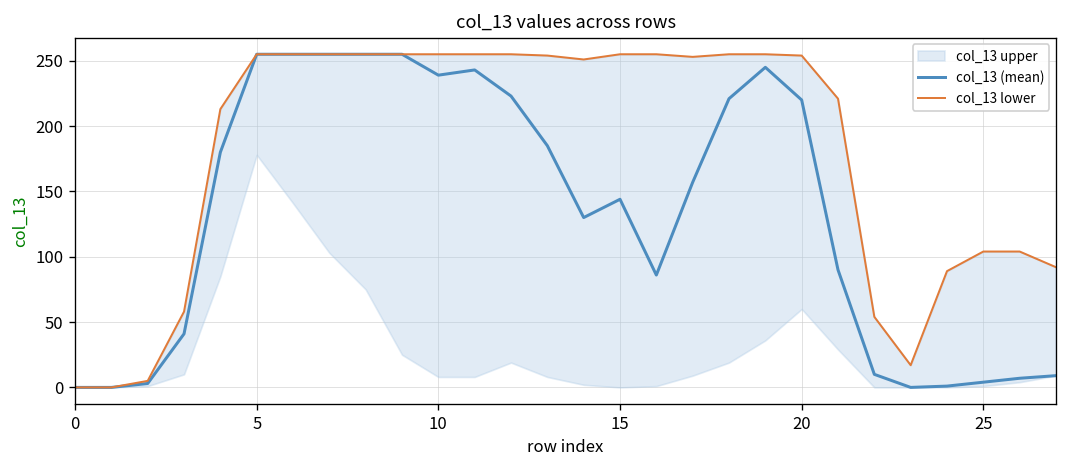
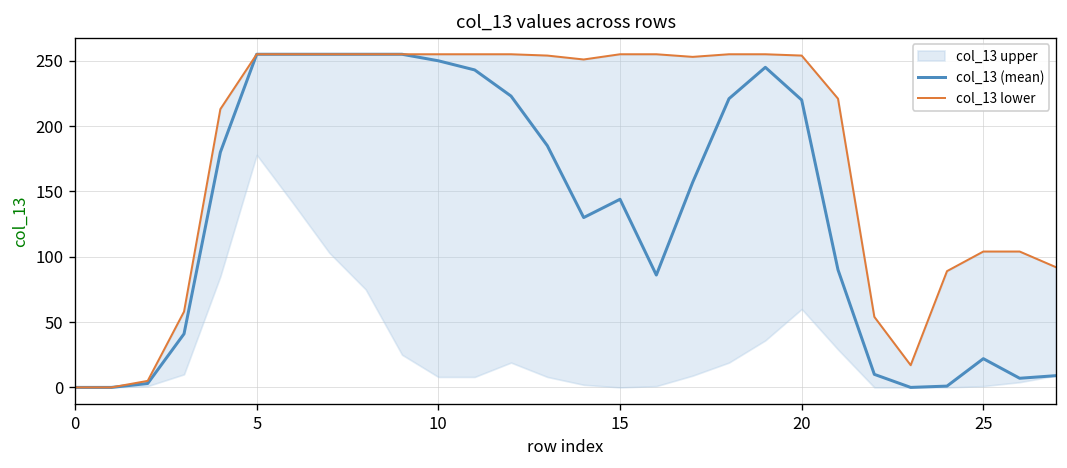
  {
    "col_13 (mean)": {
-     "10": 239,
+     "10": 250,
      "15": 144,
      "20": 220,
-     "25": 4
+     "25": 22
    },
    "col_13 upper": {
      "10": 255,
      "15": 255,
      "20": 254,
      "25": 104
    }
  }
